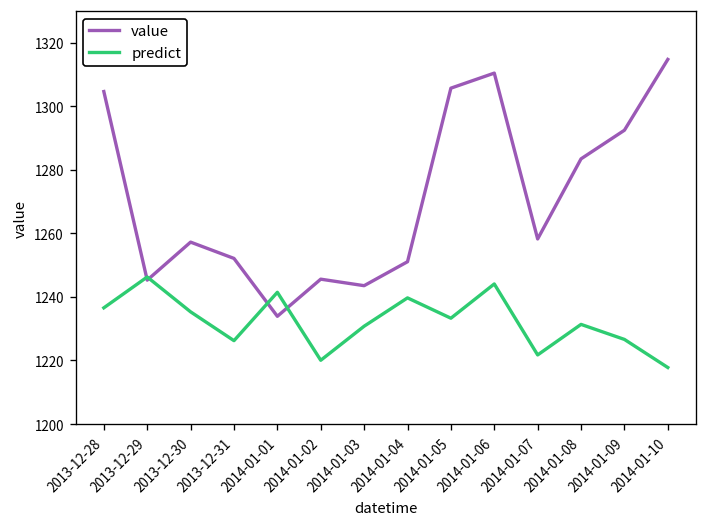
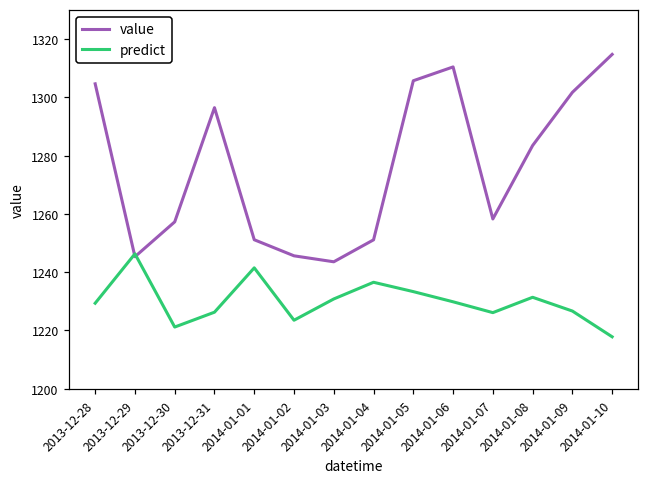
  {
    "value": {
      "2013-12-28": 1305,
      "2013-12-29": 1245,
      "2013-12-30": 1257,
-     "2013-12-31": 1252,
-     "2014-01-01": 1234,
+     "2013-12-31": 1296,
+     "2014-01-01": 1251,
      "2014-01-02": 1246,
      "2014-01-03": 1244,
      "2014-01-04": 1251,
      "2014-01-05": 1306,
      "2014-01-06": 1310,
      "2014-01-07": 1258,
      "2014-01-08": 1283,
-     "2014-01-09": 1292,
+     "2014-01-09": 1302,
      "2014-01-10": 1315
    },
    "predict": {
-     "2013-12-28": 1237,
+     "2013-12-28": 1229,
      "2013-12-29": 1246,
-     "2013-12-30": 1235,
+     "2013-12-30": 1221,
      "2013-12-31": 1226,
      "2014-01-01": 1241,
-     "2014-01-02": 1220,
+     "2014-01-02": 1223,
      "2014-01-03": 1231,
-     "2014-01-04": 1240,
+     "2014-01-04": 1237,
      "2014-01-05": 1233,
-     "2014-01-06": 1244,
-     "2014-01-07": 1222,
+     "2014-01-06": 1230,
+     "2014-01-07": 1226,
      "2014-01-08": 1231,
      "2014-01-09": 1227,
      "2014-01-10": 1218
    }
  }
